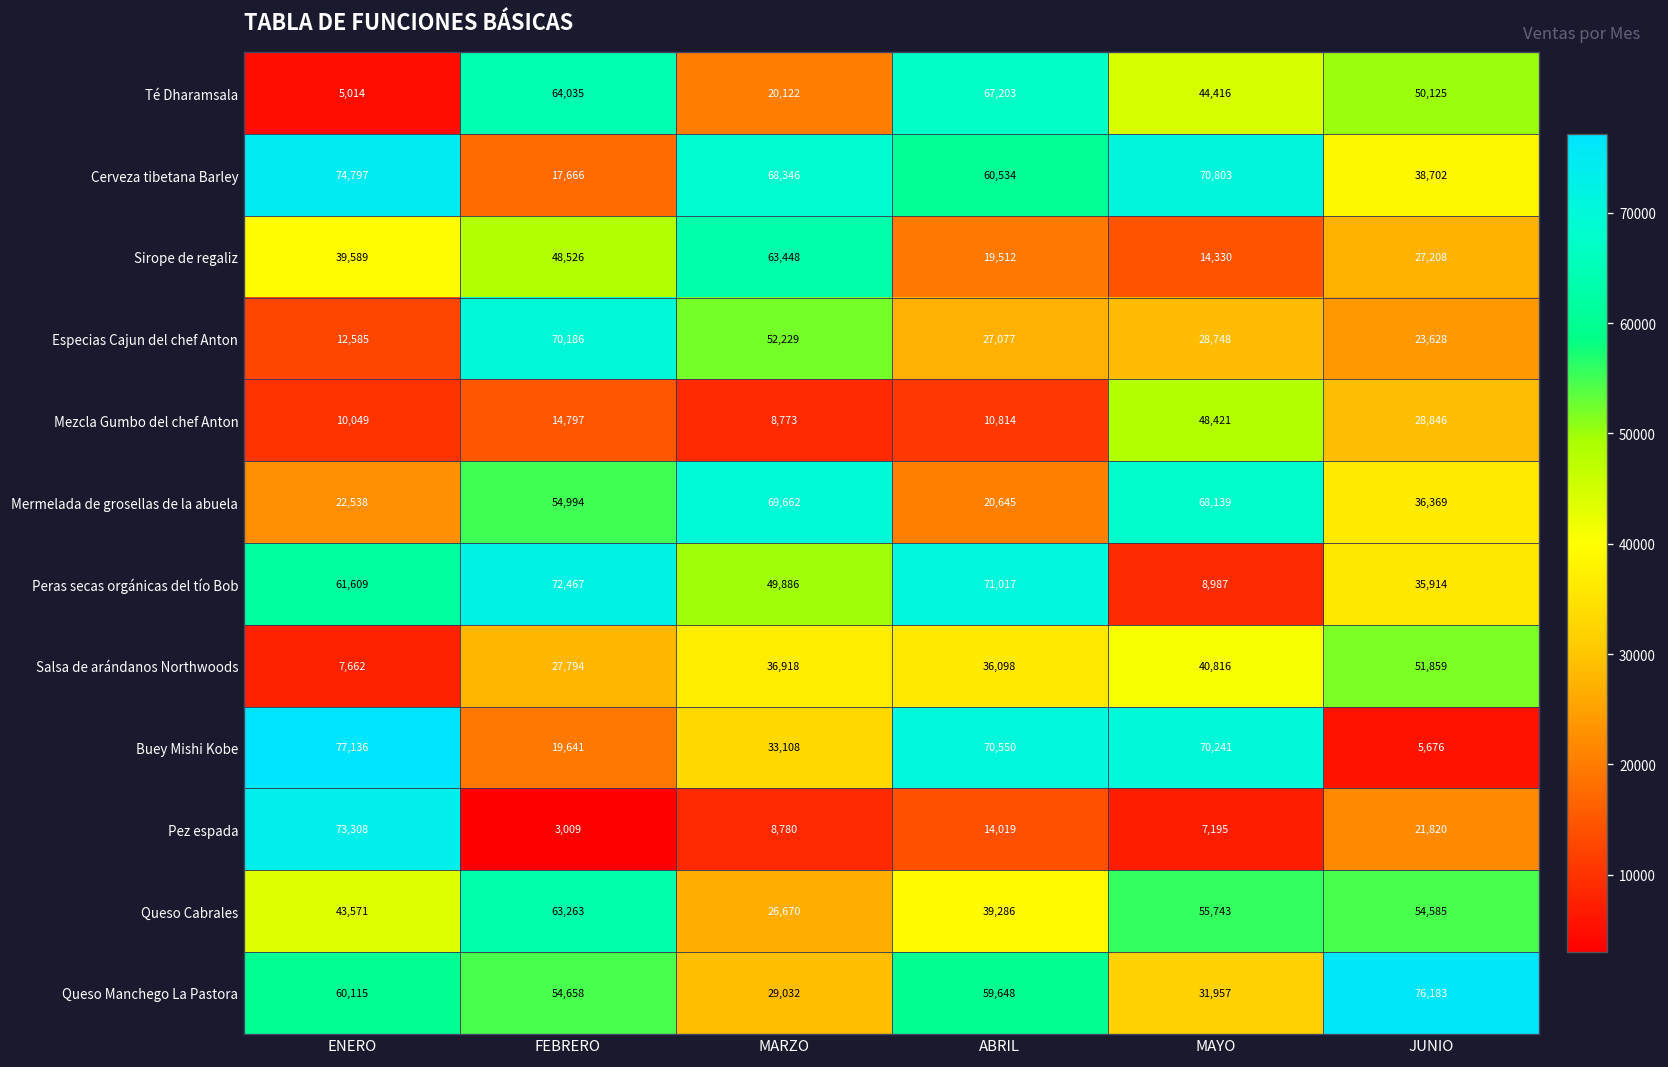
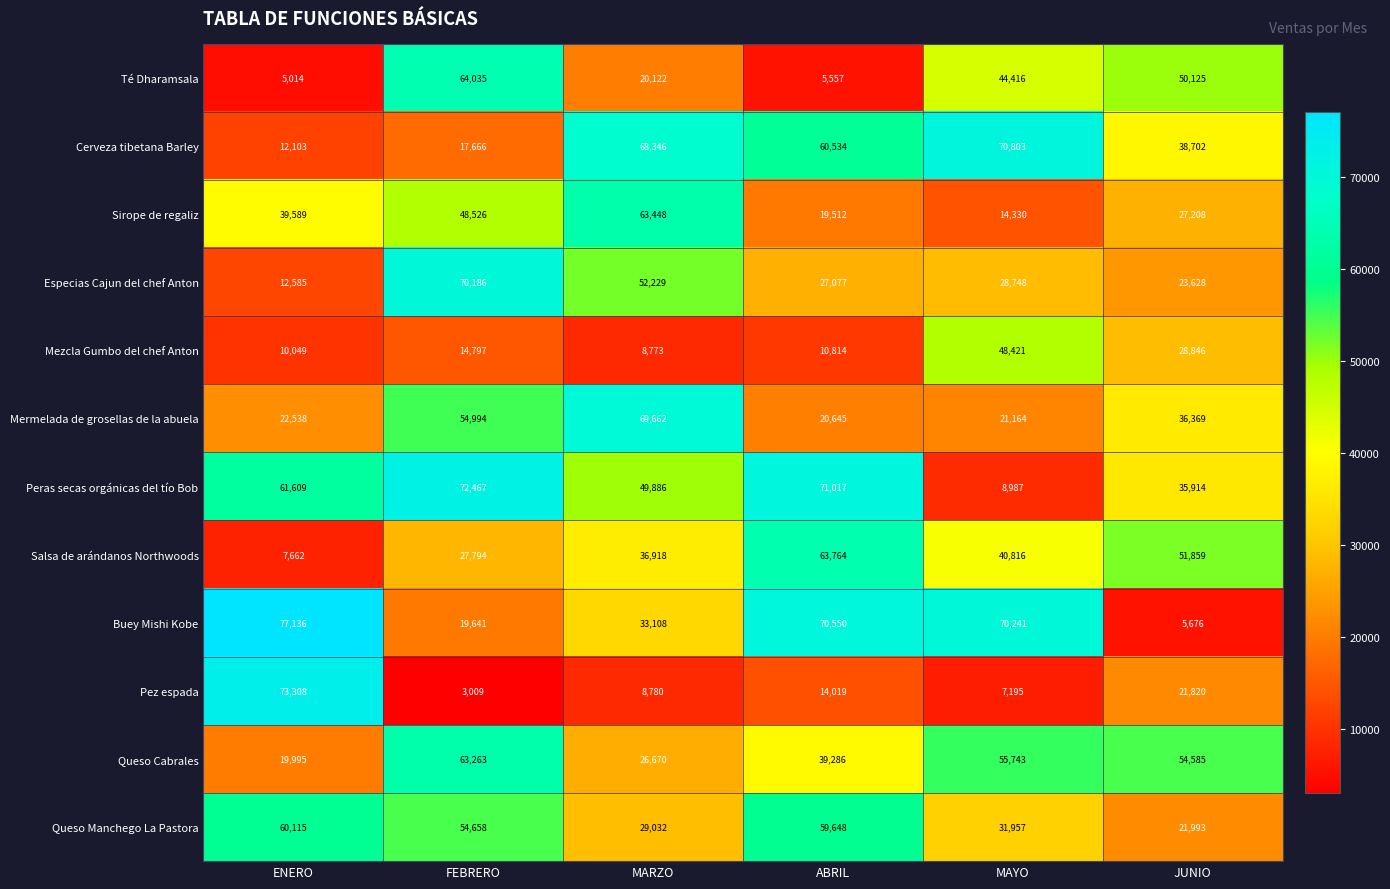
  {
    "Té Dharamsala": {
      "ENERO": "5,014",
      "FEBRERO": "64,035",
      "MARZO": "20,122",
-     "ABRIL": "67,203",
+     "ABRIL": "5,557",
      "MAYO": "44,416",
      "JUNIO": "50,125"
    },
    "Cerveza tibetana Barley": {
-     "ENERO": "74,797",
+     "ENERO": "12,103",
      "FEBRERO": "17,666",
      "MARZO": "68,346",
      "ABRIL": "60,534",
      "MAYO": "70,803",
      "JUNIO": "38,702"
    },
    "Sirope de regaliz": {
      "ENERO": "39,589",
      "FEBRERO": "48,526",
      "MARZO": "63,448",
      "ABRIL": "19,512",
      "MAYO": "14,330",
      "JUNIO": "27,208"
    },
    "Especias Cajun del chef Anton": {
      "ENERO": "12,585",
      "FEBRERO": "70,186",
      "MARZO": "52,229",
      "ABRIL": "27,077",
      "MAYO": "28,748",
      "JUNIO": "23,628"
    },
    "Mezcla Gumbo del chef Anton": {
      "ENERO": "10,049",
      "FEBRERO": "14,797",
      "MARZO": "8,773",
      "ABRIL": "10,814",
      "MAYO": "48,421",
      "JUNIO": "28,846"
    },
    "Mermelada de grosellas de la abuela": {
      "ENERO": "22,538",
      "FEBRERO": "54,994",
      "MARZO": "69,662",
      "ABRIL": "20,645",
-     "MAYO": "68,139",
+     "MAYO": "21,164",
      "JUNIO": "36,369"
    },
    "Peras secas orgánicas del tío Bob": {
      "ENERO": "61,609",
      "FEBRERO": "72,467",
      "MARZO": "49,886",
      "ABRIL": "71,017",
      "MAYO": "8,987",
      "JUNIO": "35,914"
    },
    "Salsa de arándanos Northwoods": {
      "ENERO": "7,662",
      "FEBRERO": "27,794",
      "MARZO": "36,918",
-     "ABRIL": "36,098",
+     "ABRIL": "63,764",
      "MAYO": "40,816",
      "JUNIO": "51,859"
    },
    "Buey Mishi Kobe": {
      "ENERO": "77,136",
      "FEBRERO": "19,641",
      "MARZO": "33,108",
      "ABRIL": "70,550",
      "MAYO": "70,241",
      "JUNIO": "5,676"
    },
    "Pez espada": {
      "ENERO": "73,308",
      "FEBRERO": "3,009",
      "MARZO": "8,780",
      "ABRIL": "14,019",
      "MAYO": "7,195",
      "JUNIO": "21,820"
    },
    "Queso Cabrales": {
-     "ENERO": "43,571",
+     "ENERO": "19,995",
      "FEBRERO": "63,263",
      "MARZO": "26,670",
      "ABRIL": "39,286",
      "MAYO": "55,743",
      "JUNIO": "54,585"
    },
    "Queso Manchego La Pastora": {
      "ENERO": "60,115",
      "FEBRERO": "54,658",
      "MARZO": "29,032",
      "ABRIL": "59,648",
      "MAYO": "31,957",
-     "JUNIO": "76,183"
+     "JUNIO": "21,993"
    }
  }
